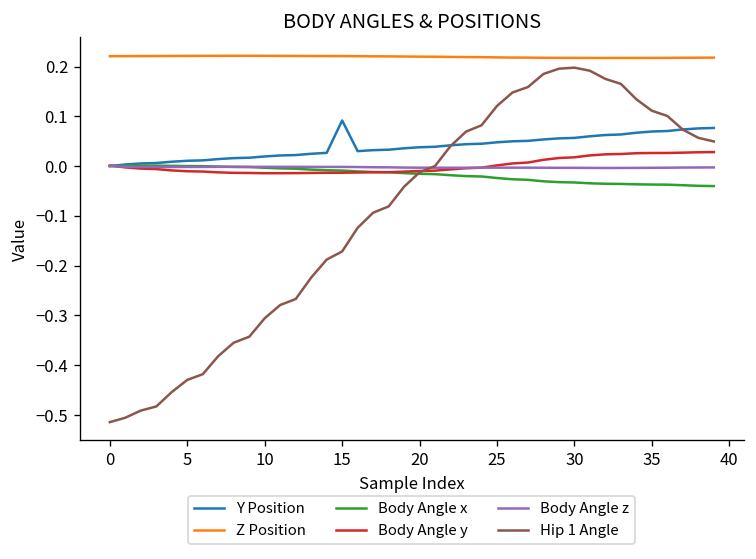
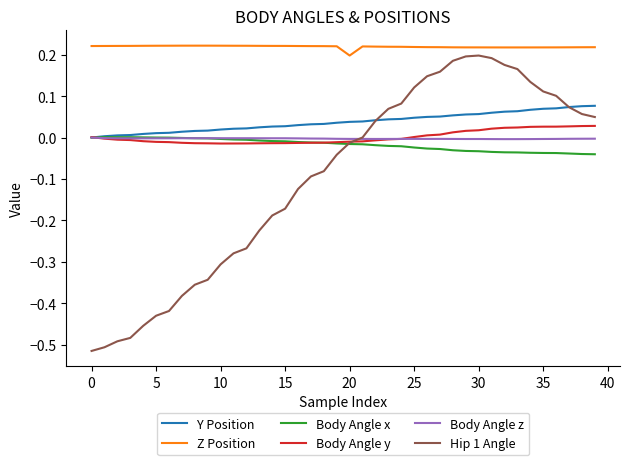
  {
    "Y Position": {
      "5": 0.01,
      "10": 0.02,
-     "15": 0.09,
+     "15": 0.03,
      "20": 0.04,
      "25": 0.05,
      "30": 0.06,
      "35": 0.07
    },
    "Z Position": {
      "0": 0.22,
      "5": 0.22,
      "10": 0.22,
      "15": 0.22,
-     "20": 0.22,
+     "20": 0.20,
      "25": 0.22,
      "30": 0.22,
      "35": 0.22
    },
    "Body Angle x": {
      "25": -0.02,
      "30": -0.03,
      "35": -0.04
    },
    "Body Angle y": {
      "5": -0.01,
      "10": -0.01,
      "30": 0.02,
      "35": 0.03
    },
    "Body Angle z": {
      "15": 0.00,
      "20": 0.00,
      "30": 0.00,
      "35": 0.00
    },
    "Hip 1 Angle": {
      "0": -0.51,
      "5": -0.43,
      "10": -0.31,
      "15": -0.17,
      "25": 0.12,
      "30": 0.20,
      "35": 0.11
    }
  }
